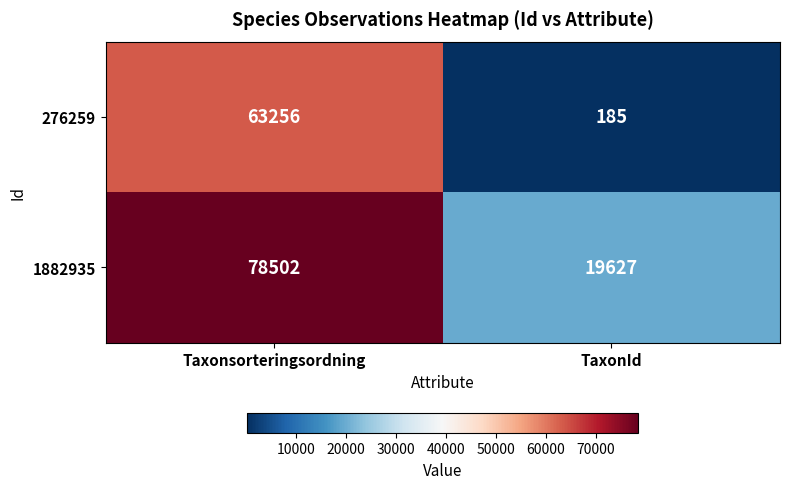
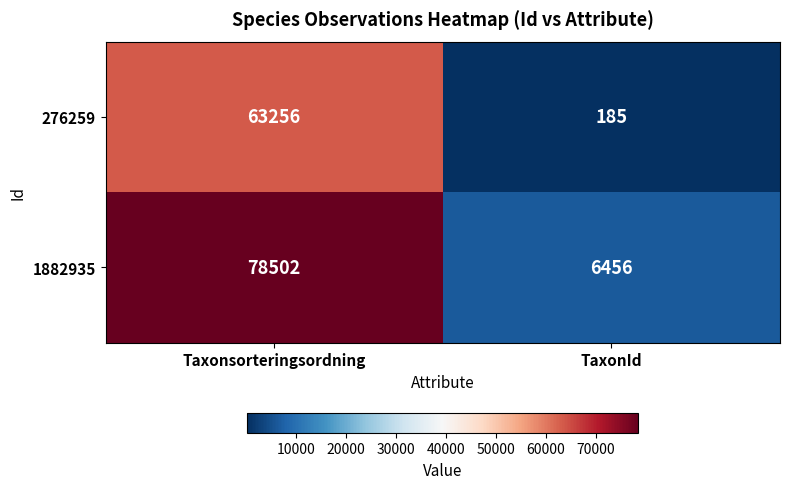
  {
    "276259": {
      "Taxonsorteringsordning": 63256,
      "TaxonId": 185
    },
    "1882935": {
      "Taxonsorteringsordning": 78502,
-     "TaxonId": 19627
+     "TaxonId": 6456
    }
  }
